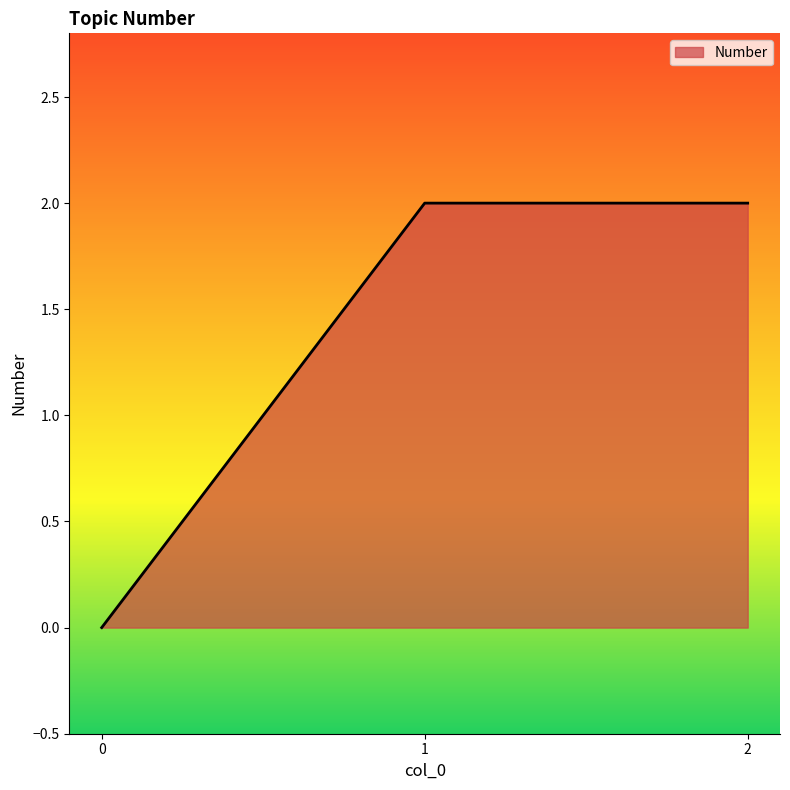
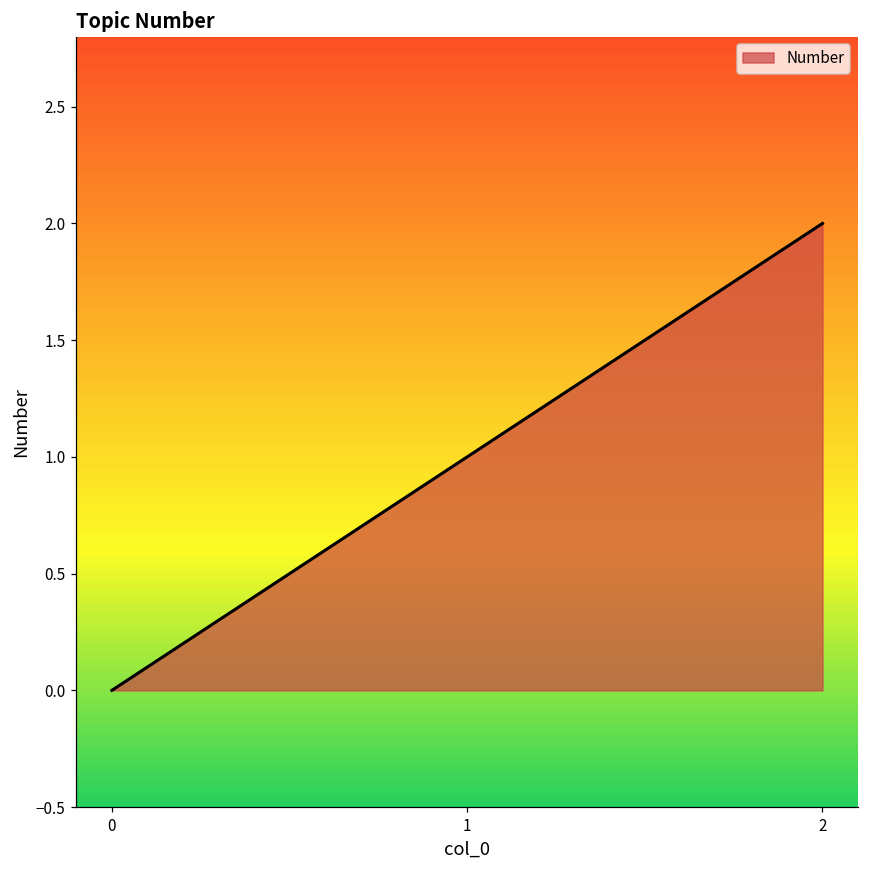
  {
    "0": 0,
-   "1": 2,
+   "1": 1,
    "2": 2
  }
